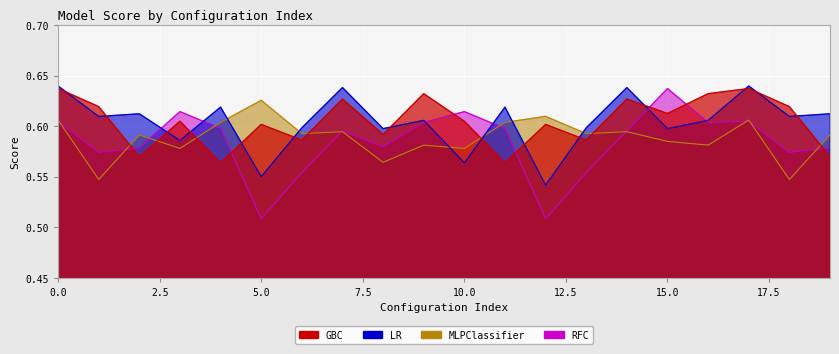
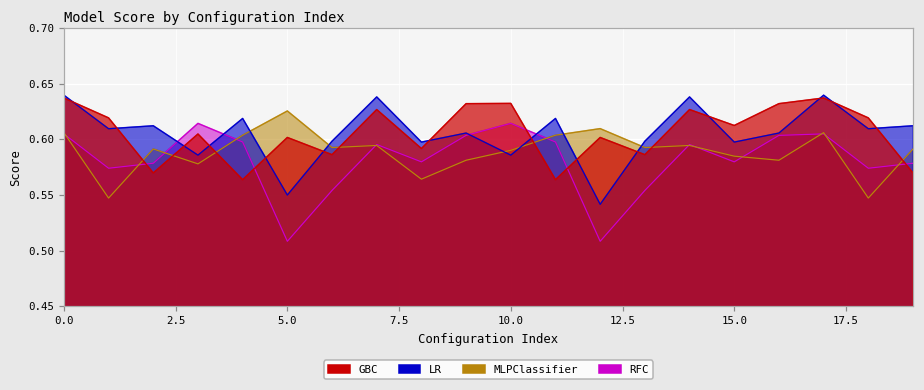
  {
    "RFC": {
      "5.0": 0.508,
      "10.0": 0.614,
-     "15.0": 0.637
+     "15.0": 0.580
    },
    "MLPClassifier": {
      "5.0": 0.626,
-     "10.0": 0.578,
+     "10.0": 0.590,
      "15.0": 0.585
    },
    "LR": {
      "5.0": 0.550,
-     "10.0": 0.564,
+     "10.0": 0.586,
      "15.0": 0.598
    },
    "GBC": {
      "5.0": 0.602,
-     "10.0": 0.605,
+     "10.0": 0.632,
      "15.0": 0.612
    }
  }
